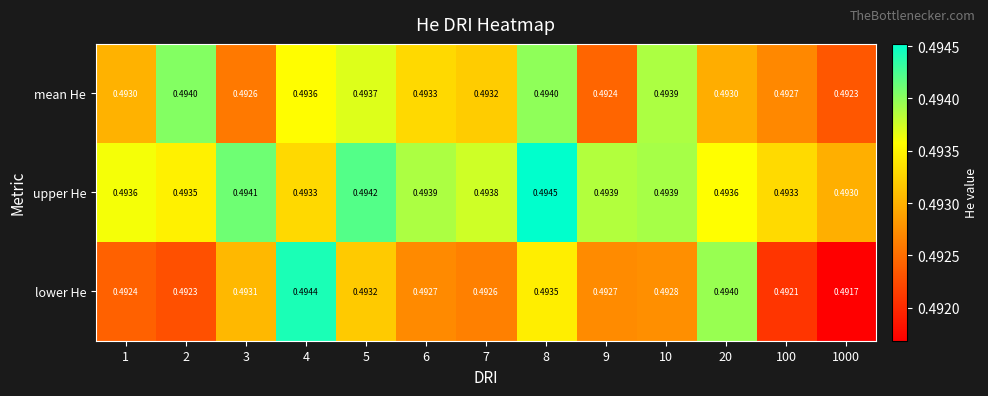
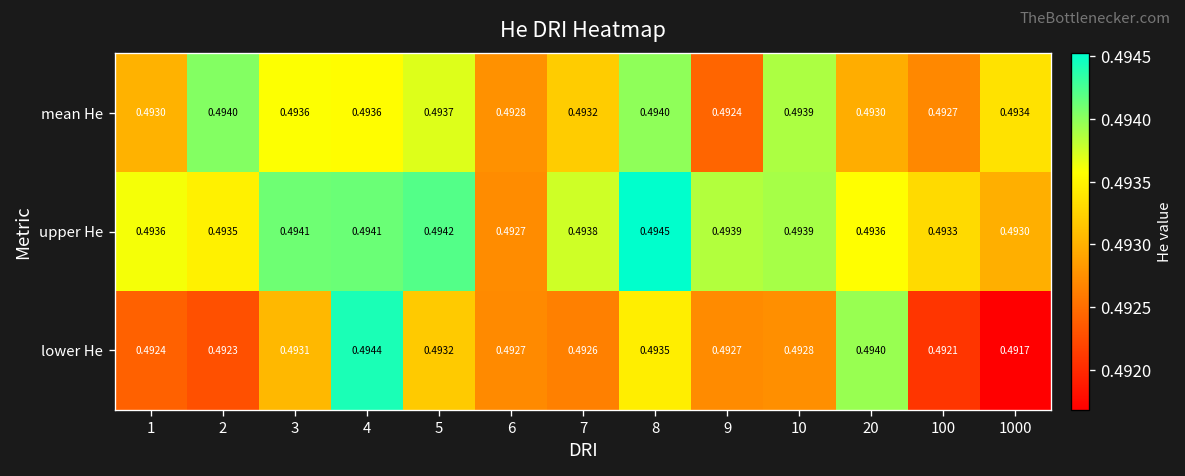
  {
    "mean He": {
      "1": 0.4930,
      "2": 0.4940,
-     "3": 0.4926,
+     "3": 0.4936,
      "4": 0.4936,
      "5": 0.4937,
-     "6": 0.4933,
+     "6": 0.4928,
      "7": 0.4932,
      "8": 0.4940,
      "9": 0.4924,
      "10": 0.4939,
      "20": 0.4930,
      "100": 0.4927,
-     "1000": 0.4923
+     "1000": 0.4934
    },
    "upper He": {
      "1": 0.4936,
      "2": 0.4935,
      "3": 0.4941,
-     "4": 0.4933,
+     "4": 0.4941,
      "5": 0.4942,
-     "6": 0.4939,
+     "6": 0.4927,
      "7": 0.4938,
      "8": 0.4945,
      "9": 0.4939,
      "10": 0.4939,
      "20": 0.4936,
      "100": 0.4933,
      "1000": 0.4930
    },
    "lower He": {
      "1": 0.4924,
      "2": 0.4923,
      "3": 0.4931,
      "4": 0.4944,
      "5": 0.4932,
      "6": 0.4927,
      "7": 0.4926,
      "8": 0.4935,
      "9": 0.4927,
      "10": 0.4928,
      "20": 0.4940,
      "100": 0.4921,
      "1000": 0.4917
    }
  }
